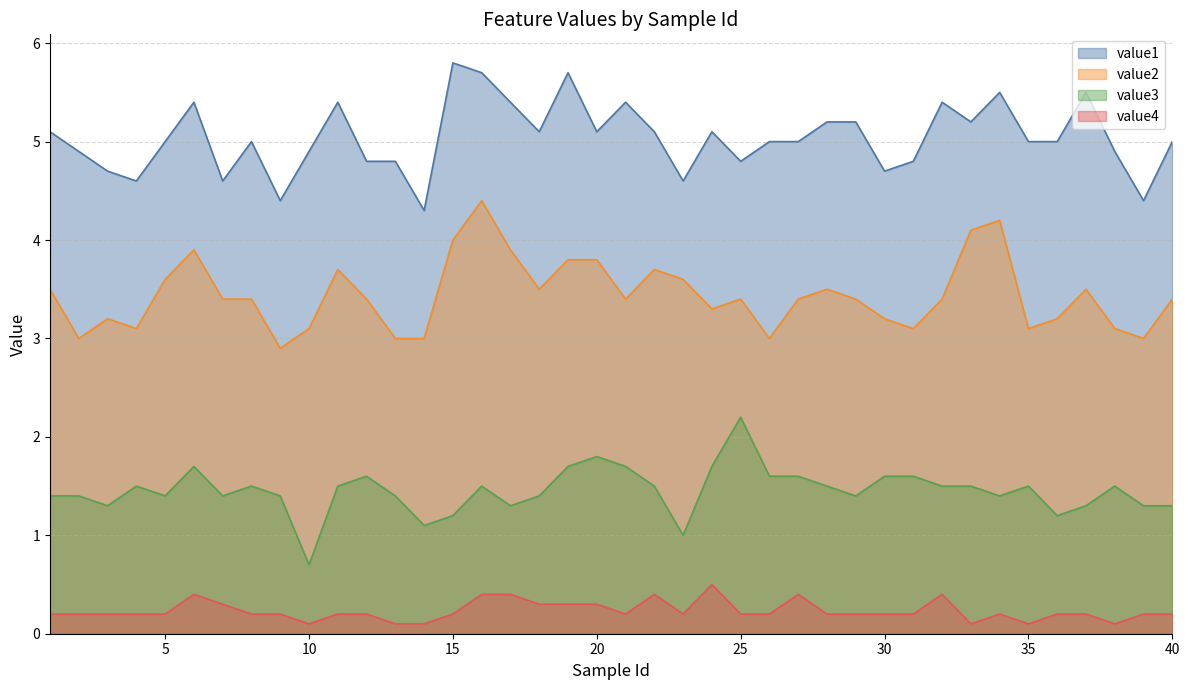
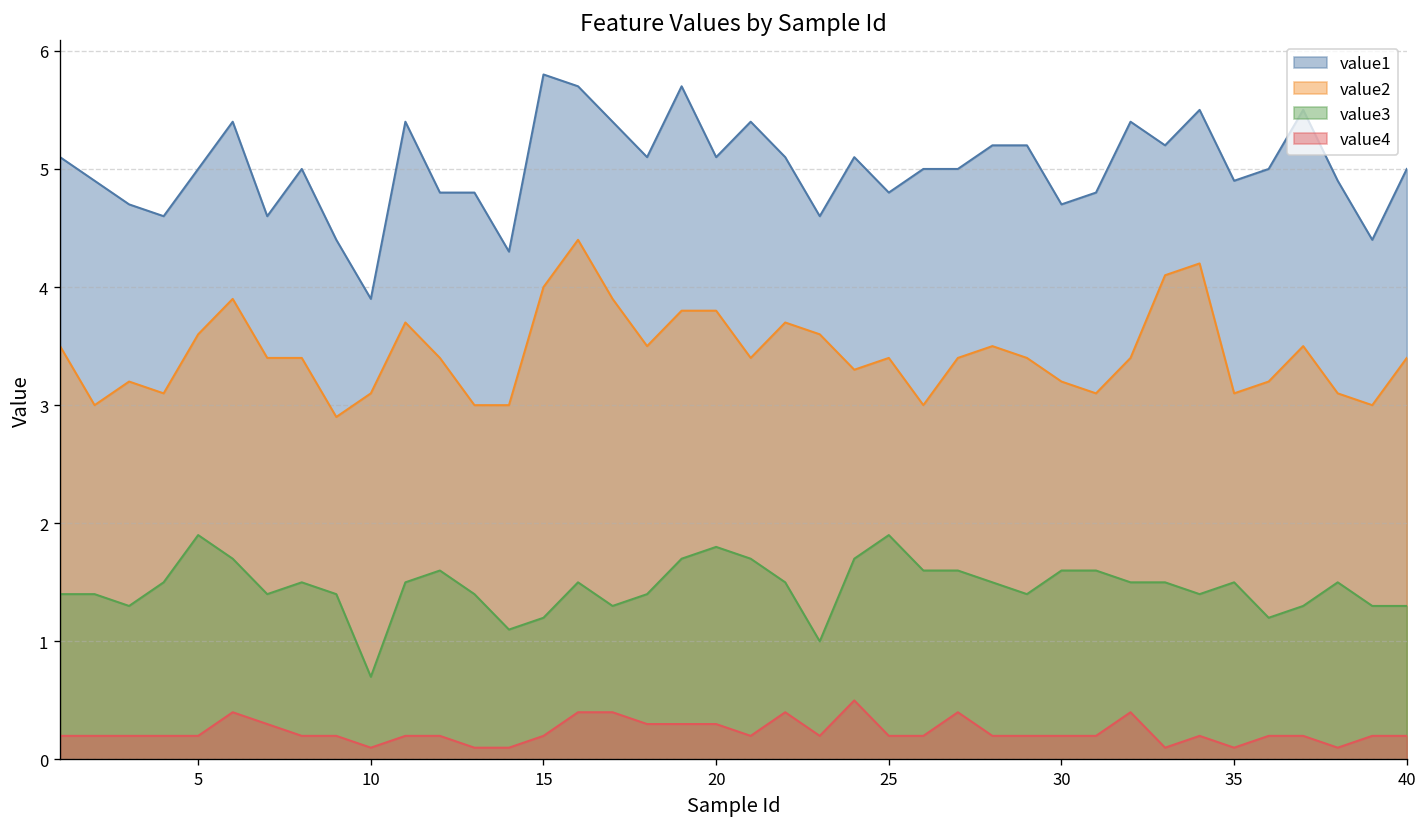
  {
    "value1": {
      "5": 5.0,
-     "10": 4.9,
+     "10": 3.9,
      "15": 5.8,
      "20": 5.1,
      "25": 4.8,
      "30": 4.7,
-     "35": 5.0,
+     "35": 4.9,
      "40": 5.0
    },
    "value3": {
-     "5": 1.4,
+     "5": 1.9,
      "10": 0.7,
      "15": 1.2,
      "20": 1.8,
-     "25": 2.2,
+     "25": 1.9,
      "30": 1.6,
      "35": 1.5,
      "40": 1.3
    }
  }
